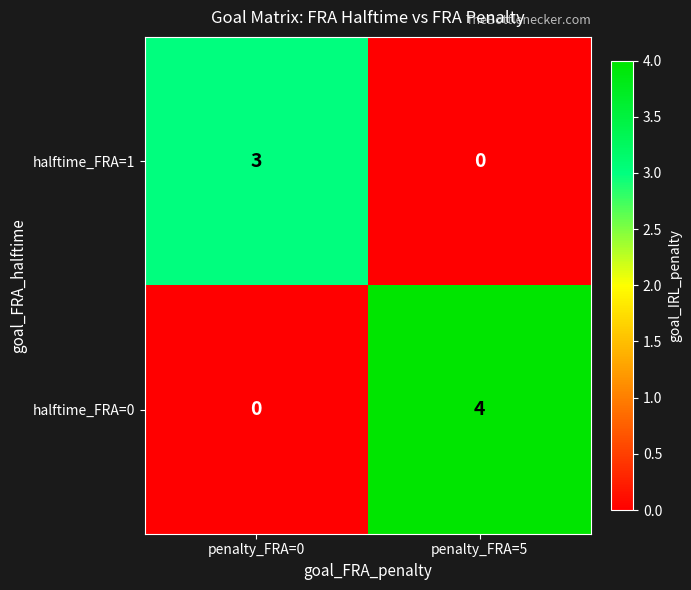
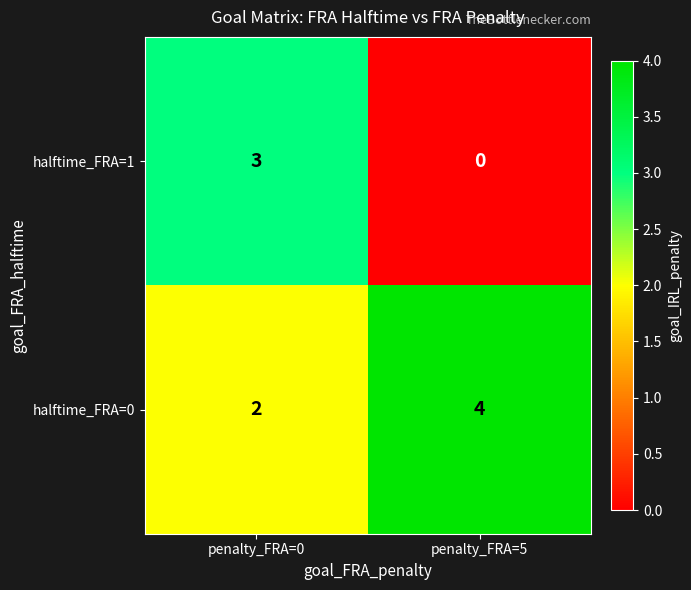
  {
    "halftime_FRA=1": {
      "penalty_FRA=0": 3,
      "penalty_FRA=5": 0
    },
    "halftime_FRA=0": {
-     "penalty_FRA=0": 0,
+     "penalty_FRA=0": 2,
      "penalty_FRA=5": 4
    }
  }
